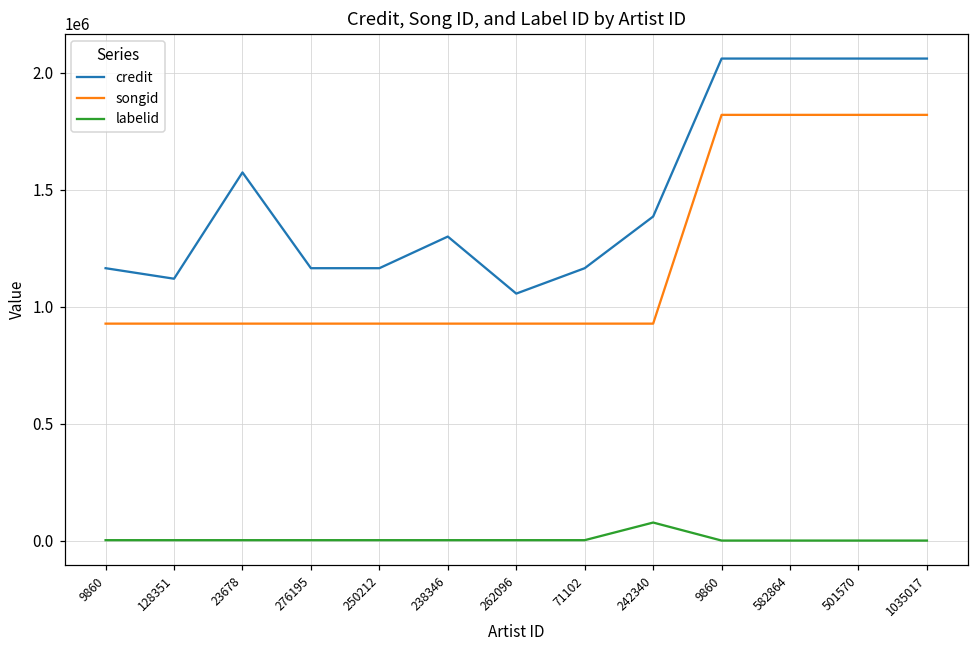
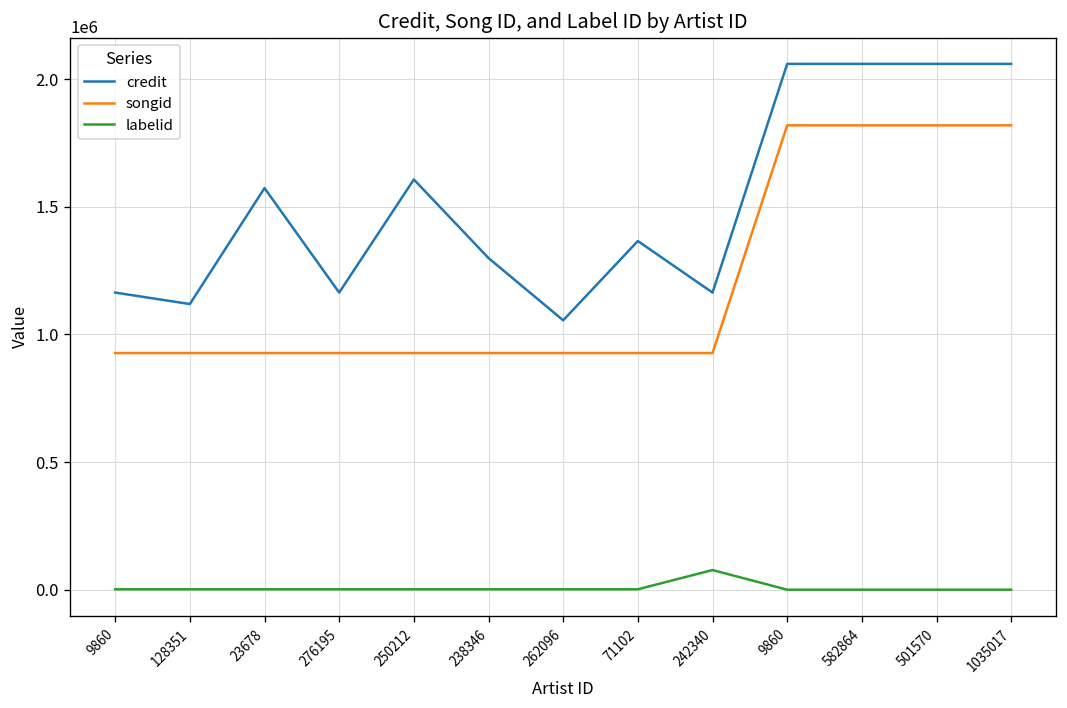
  {
    "credit": {
      "128351": 1120000,
      "23678": 1570000,
      "276195": 1160000,
-     "250212": 1160000,
+     "250212": 1610000,
      "238346": 1300000,
      "262096": 1060000,
-     "71102": 1160000,
-     "242340": 1380000,
+     "71102": 1370000,
+     "242340": 1160000,
      "582864": 2060000,
      "501570": 2060000,
      "1035017": 2060000
    },
    "songid": {
      "128351": 930000,
      "23678": 930000,
      "276195": 930000,
      "250212": 930000,
      "238346": 930000,
      "262096": 930000,
      "71102": 930000,
      "242340": 930000,
      "582864": 1820000,
      "501570": 1820000,
      "1035017": 1820000
    },
    "labelid": {
      "128351": 0,
      "23678": 0,
      "276195": 0,
      "250212": 0,
      "238346": 0,
      "262096": 0,
      "71102": 0,
      "242340": 80000,
      "582864": 0,
      "501570": 0,
      "1035017": 0
    }
  }
